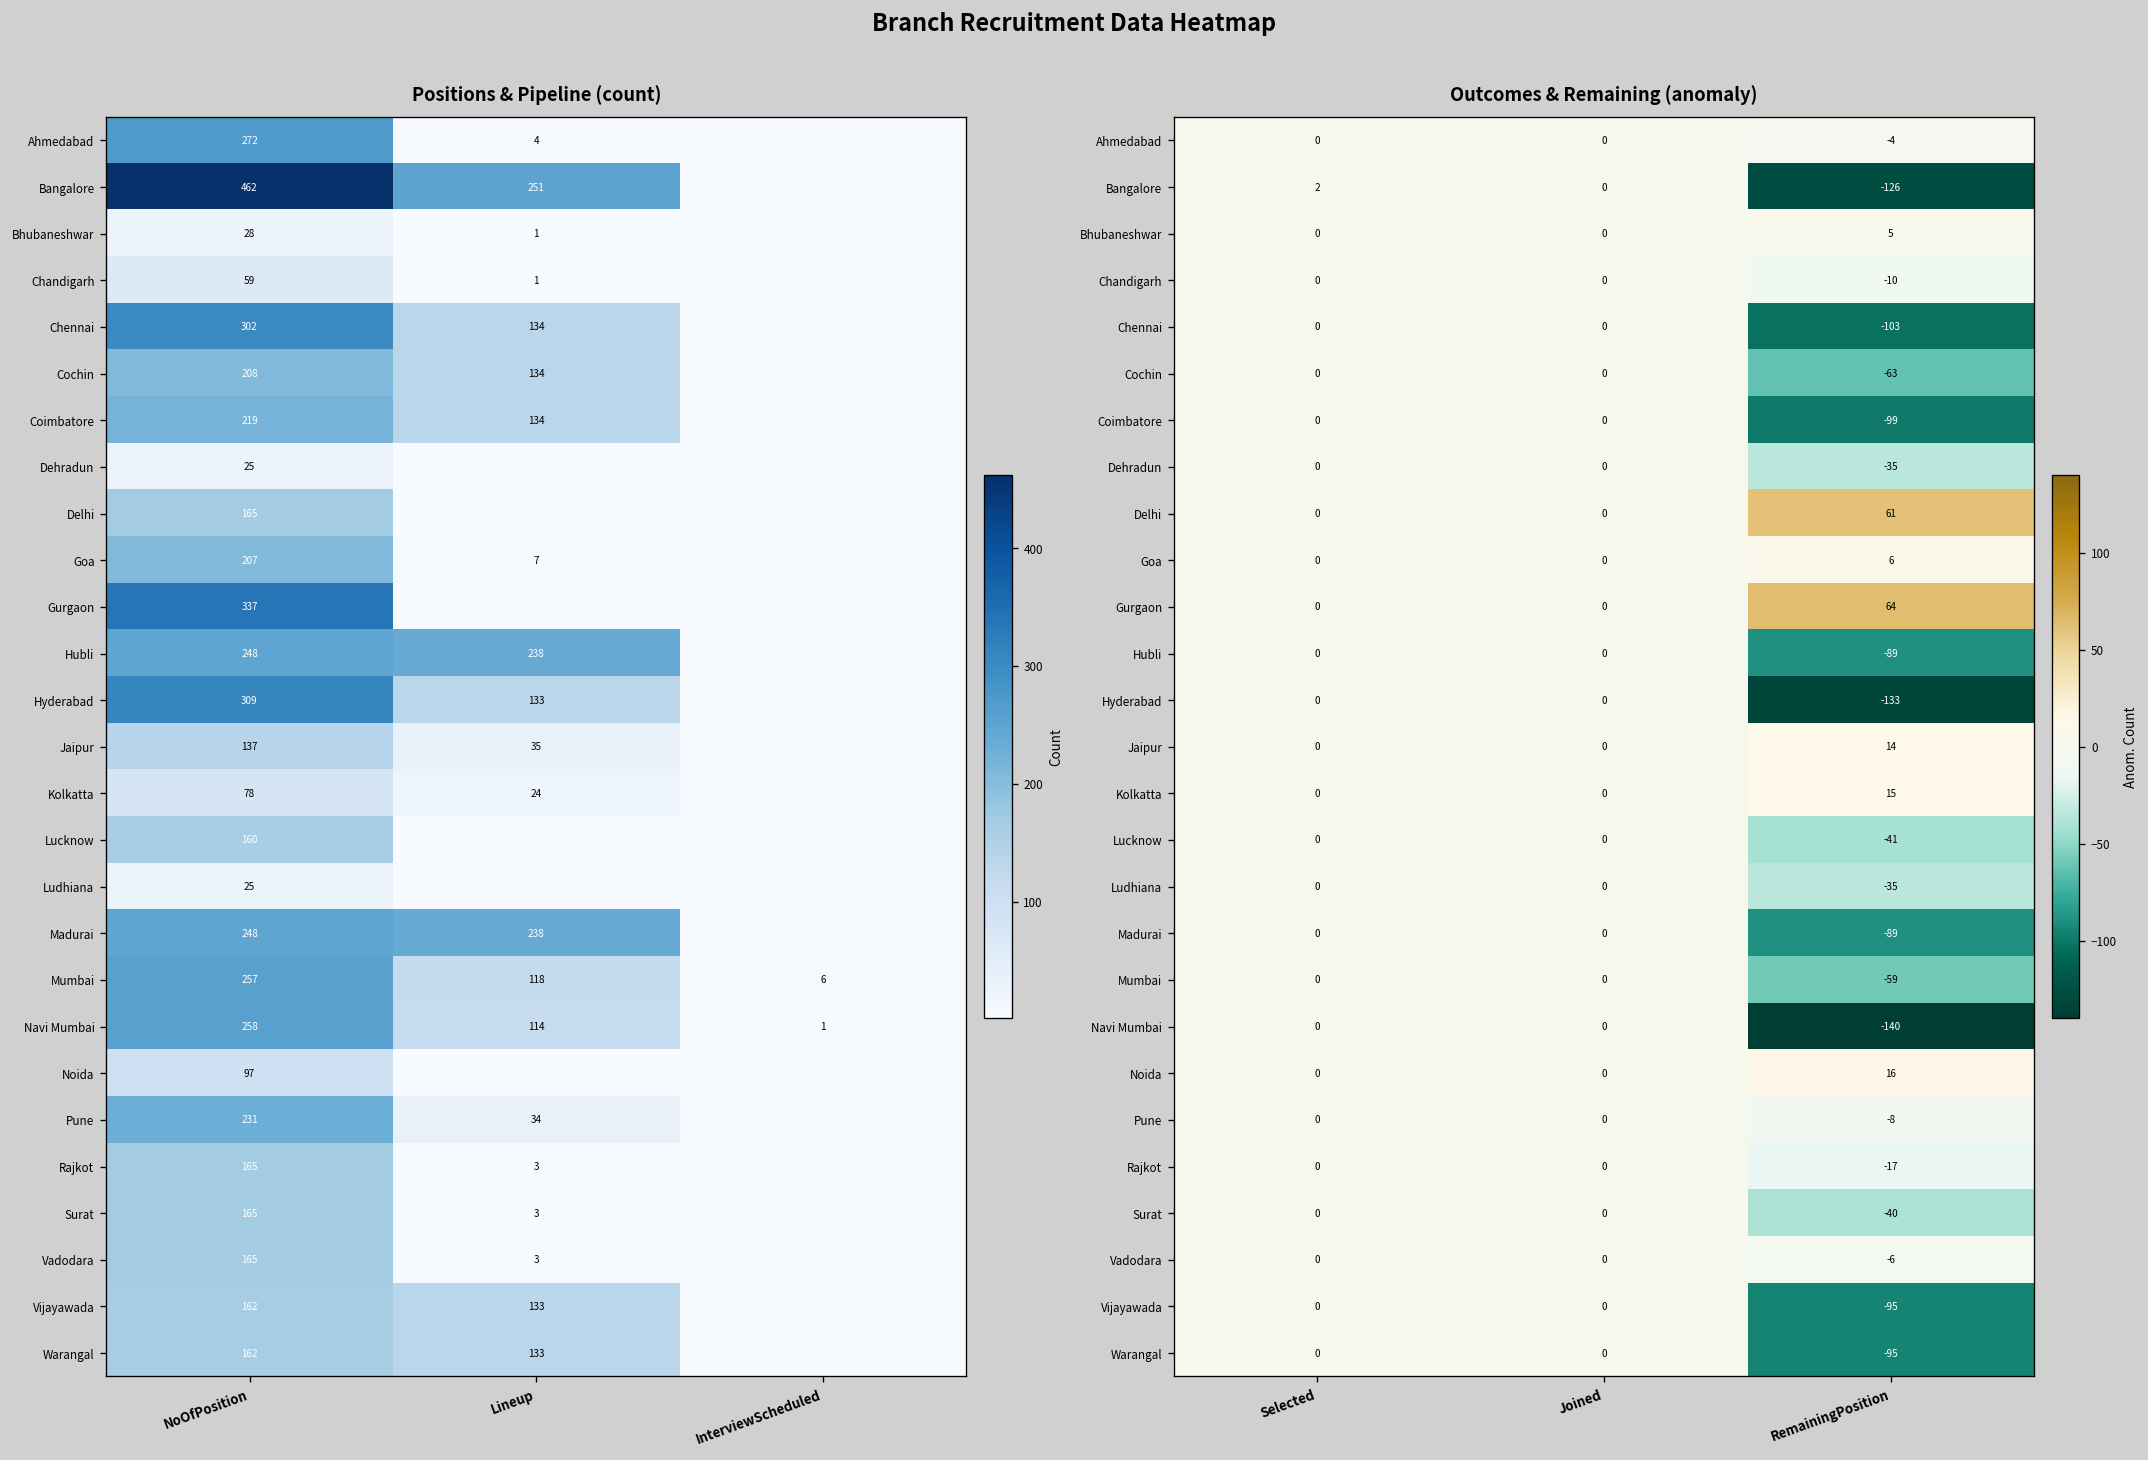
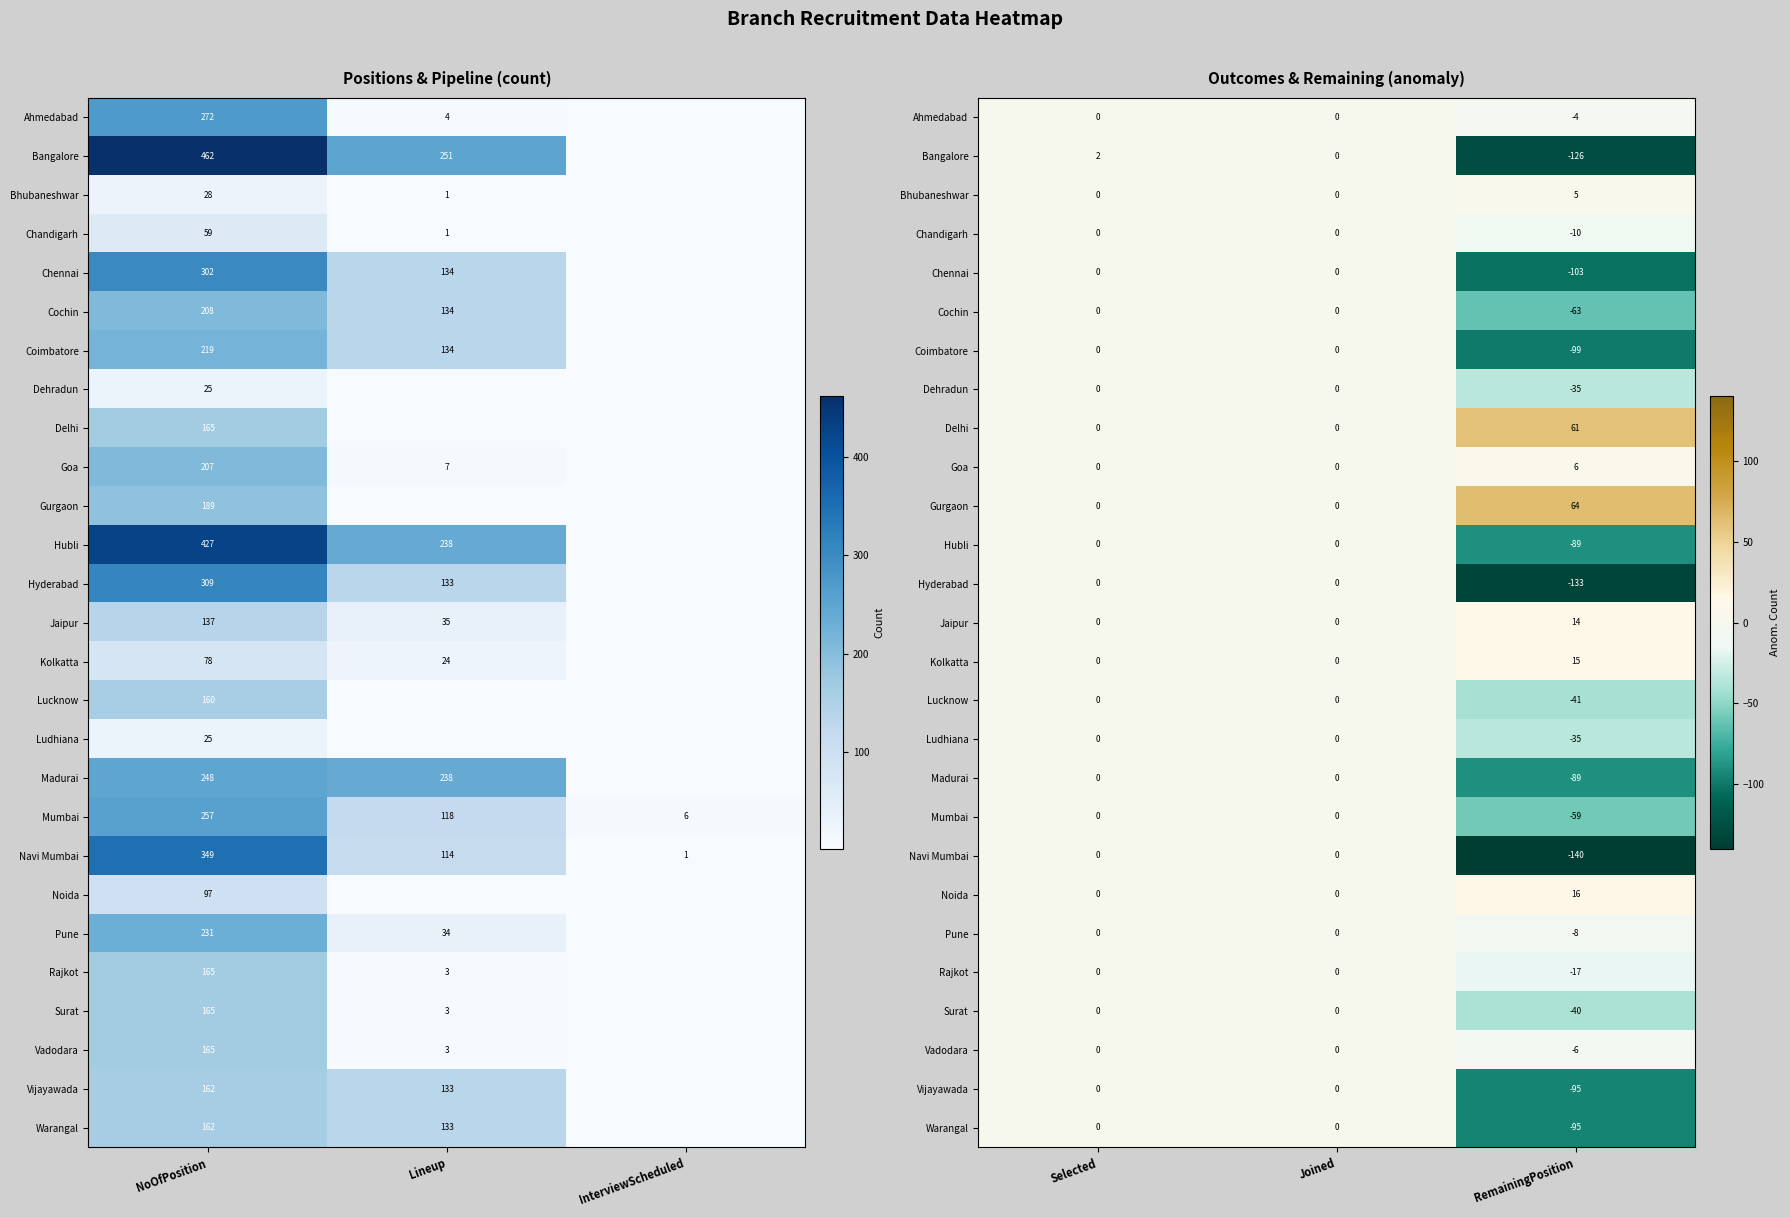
  {
    "Positions & Pipeline (count)": {
      "Ahmedabad": {
        "NoOfPosition": 272,
        "Lineup": 4
      },
      "Bangalore": {
        "NoOfPosition": 462,
        "Lineup": 251
      },
      "Bhubaneshwar": {
        "NoOfPosition": 28,
        "Lineup": 1
      },
      "Chandigarh": {
        "NoOfPosition": 59,
        "Lineup": 1
      },
      "Chennai": {
        "NoOfPosition": 302,
        "Lineup": 134
      },
      "Cochin": {
        "NoOfPosition": 208,
        "Lineup": 134
      },
      "Coimbatore": {
        "NoOfPosition": 219,
        "Lineup": 134
      },
      "Dehradun": {
        "NoOfPosition": 25
      },
      "Delhi": {
        "NoOfPosition": 165
      },
      "Goa": {
        "NoOfPosition": 207,
        "Lineup": 7
      },
      "Gurgaon": {
-       "NoOfPosition": 337
+       "NoOfPosition": 189
      },
      "Hubli": {
-       "NoOfPosition": 248,
+       "NoOfPosition": 427,
        "Lineup": 238
      },
      "Hyderabad": {
        "NoOfPosition": 309,
        "Lineup": 133
      },
      "Jaipur": {
        "NoOfPosition": 137,
        "Lineup": 35
      },
      "Kolkatta": {
        "NoOfPosition": 78,
        "Lineup": 24
      },
      "Lucknow": {
        "NoOfPosition": 160
      },
      "Ludhiana": {
        "NoOfPosition": 25
      },
      "Madurai": {
        "NoOfPosition": 248,
        "Lineup": 238
      },
      "Mumbai": {
        "NoOfPosition": 257,
        "Lineup": 118,
        "InterviewScheduled": 6
      },
      "Navi Mumbai": {
-       "NoOfPosition": 258,
+       "NoOfPosition": 349,
        "Lineup": 114,
        "InterviewScheduled": 1
      },
      "Noida": {
        "NoOfPosition": 97
      },
      "Pune": {
        "NoOfPosition": 231,
        "Lineup": 34
      },
      "Rajkot": {
        "NoOfPosition": 165,
        "Lineup": 3
      },
      "Surat": {
        "NoOfPosition": 165,
        "Lineup": 3
      },
      "Vadodara": {
        "NoOfPosition": 165,
        "Lineup": 3
      },
      "Vijayawada": {
        "NoOfPosition": 162,
        "Lineup": 133
      },
      "Warangal": {
        "NoOfPosition": 162,
        "Lineup": 133
      }
    },
    "Outcomes & Remaining (anomaly)": {
      "Ahmedabad": {
        "Selected": 0,
        "Joined": 0,
        "RemainingPosition": -4
      },
      "Bangalore": {
        "Selected": 2,
        "Joined": 0,
        "RemainingPosition": -126
      },
      "Bhubaneshwar": {
        "Selected": 0,
        "Joined": 0,
        "RemainingPosition": 5
      },
      "Chandigarh": {
        "Selected": 0,
        "Joined": 0,
        "RemainingPosition": -10
      },
      "Chennai": {
        "Selected": 0,
        "Joined": 0,
        "RemainingPosition": -103
      },
      "Cochin": {
        "Selected": 0,
        "Joined": 0,
        "RemainingPosition": -63
      },
      "Coimbatore": {
        "Selected": 0,
        "Joined": 0,
        "RemainingPosition": -99
      },
      "Dehradun": {
        "Selected": 0,
        "Joined": 0,
        "RemainingPosition": -35
      },
      "Delhi": {
        "Selected": 0,
        "Joined": 0,
        "RemainingPosition": 61
      },
      "Goa": {
        "Selected": 0,
        "Joined": 0,
        "RemainingPosition": 6
      },
      "Gurgaon": {
        "Selected": 0,
        "Joined": 0,
        "RemainingPosition": 64
      },
      "Hubli": {
        "Selected": 0,
        "Joined": 0,
        "RemainingPosition": -89
      },
      "Hyderabad": {
        "Selected": 0,
        "Joined": 0,
        "RemainingPosition": -133
      },
      "Jaipur": {
        "Selected": 0,
        "Joined": 0,
        "RemainingPosition": 14
      },
      "Kolkatta": {
        "Selected": 0,
        "Joined": 0,
        "RemainingPosition": 15
      },
      "Lucknow": {
        "Selected": 0,
        "Joined": 0,
        "RemainingPosition": -41
      },
      "Ludhiana": {
        "Selected": 0,
        "Joined": 0,
        "RemainingPosition": -35
      },
      "Madurai": {
        "Selected": 0,
        "Joined": 0,
        "RemainingPosition": -89
      },
      "Mumbai": {
        "Selected": 0,
        "Joined": 0,
        "RemainingPosition": -59
      },
      "Navi Mumbai": {
        "Selected": 0,
        "Joined": 0,
        "RemainingPosition": -140
      },
      "Noida": {
        "Selected": 0,
        "Joined": 0,
        "RemainingPosition": 16
      },
      "Pune": {
        "Selected": 0,
        "Joined": 0,
        "RemainingPosition": -8
      },
      "Rajkot": {
        "Selected": 0,
        "Joined": 0,
        "RemainingPosition": -17
      },
      "Surat": {
        "Selected": 0,
        "Joined": 0,
        "RemainingPosition": -40
      },
      "Vadodara": {
        "Selected": 0,
        "Joined": 0,
        "RemainingPosition": -6
      },
      "Vijayawada": {
        "Selected": 0,
        "Joined": 0,
        "RemainingPosition": -95
      },
      "Warangal": {
        "Selected": 0,
        "Joined": 0,
        "RemainingPosition": -95
      }
    }
  }
